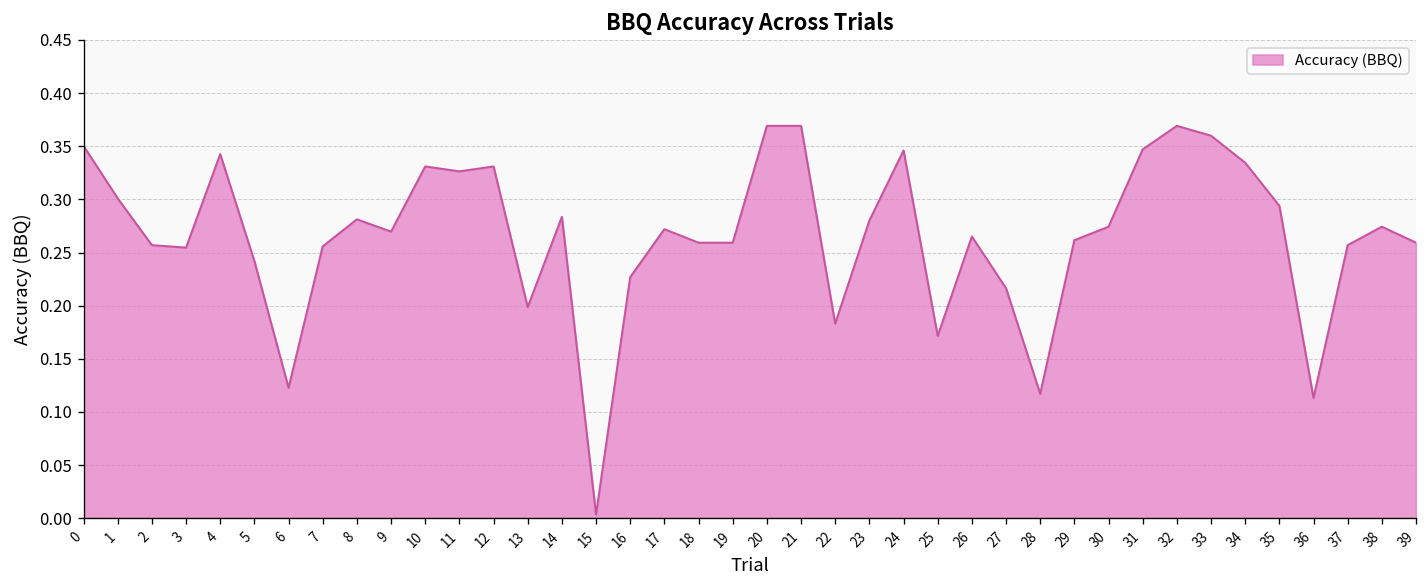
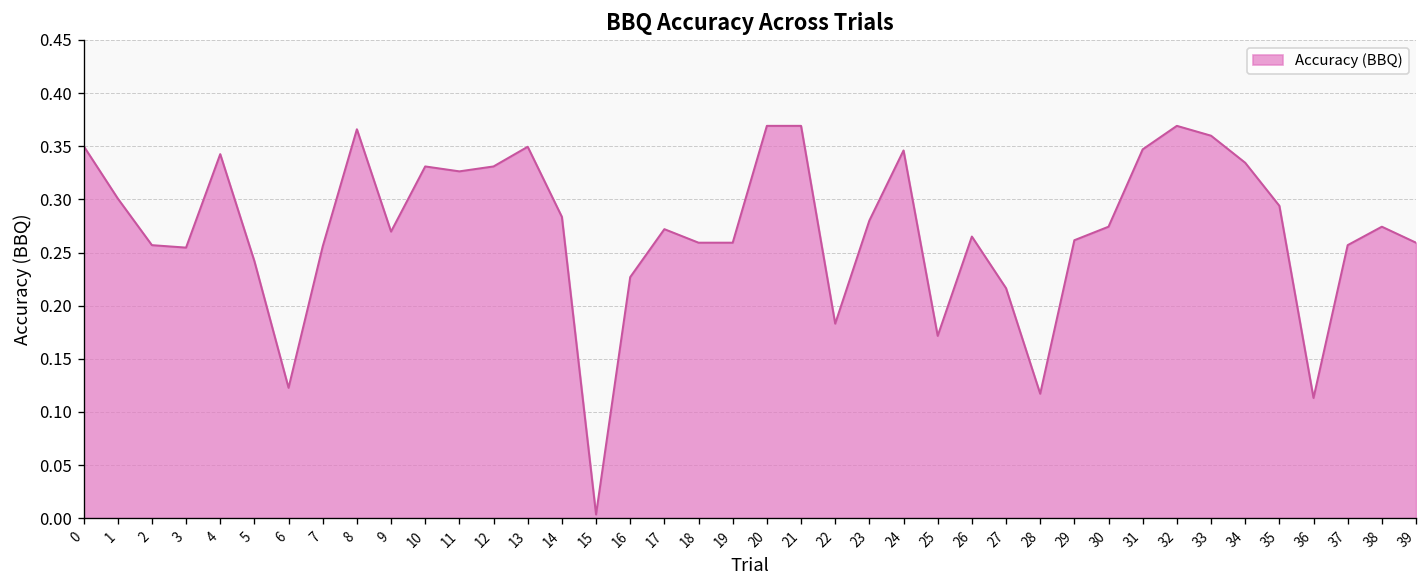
  {
    "0": 0.35,
    "1": 0.30,
    "2": 0.26,
    "3": 0.25,
    "4": 0.34,
    "5": 0.24,
    "6": 0.12,
    "7": 0.26,
-   "8": 0.28,
+   "8": 0.37,
    "9": 0.27,
    "10": 0.33,
    "11": 0.33,
    "12": 0.33,
-   "13": 0.20,
+   "13": 0.35,
    "14": 0.28,
    "15": 0.00,
    "16": 0.23,
    "17": 0.27,
    "18": 0.26,
    "19": 0.26,
    "20": 0.37,
    "21": 0.37,
    "22": 0.18,
    "23": 0.28,
    "24": 0.35,
    "25": 0.17,
    "26": 0.27,
    "27": 0.22,
    "28": 0.12,
    "29": 0.26,
    "30": 0.27,
    "31": 0.35,
    "32": 0.37,
    "33": 0.36,
    "34": 0.33,
    "35": 0.29,
    "36": 0.11,
    "37": 0.26,
    "38": 0.27,
    "39": 0.26
  }
